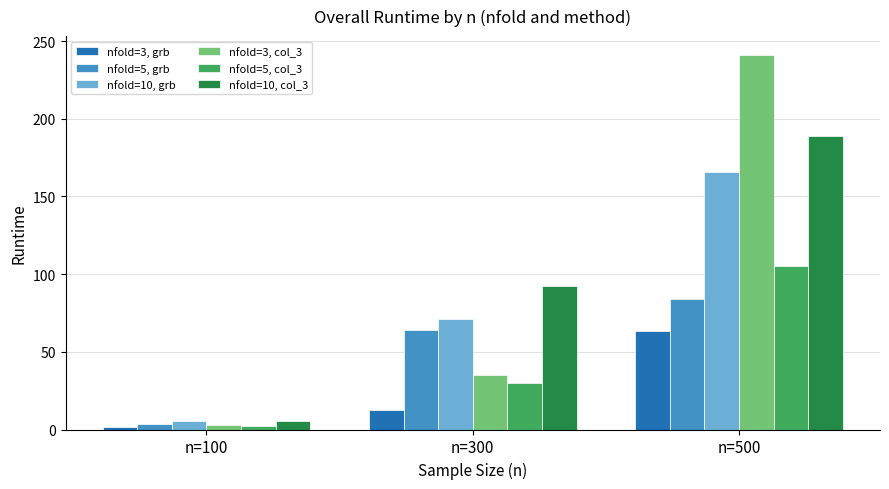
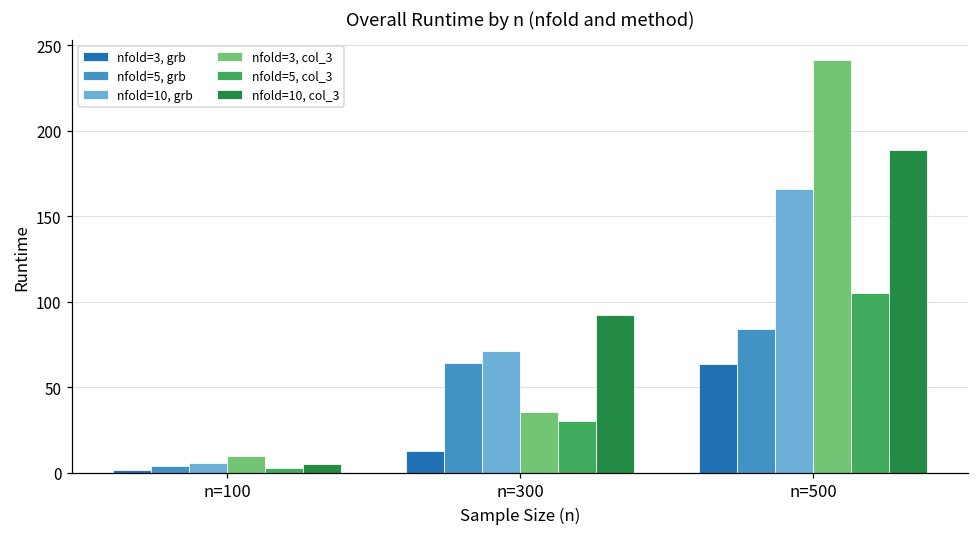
  {
    "nfold=3, col_3": {
-     "n=100": 3,
+     "n=100": 9,
      "n=300": 35,
      "n=500": 241
    }
  }
